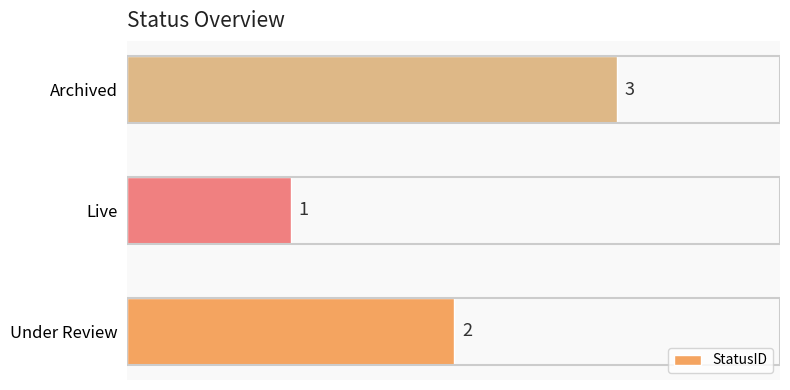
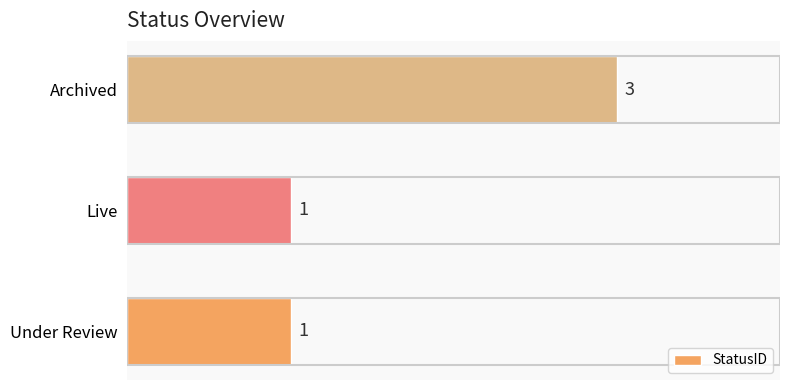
  {
    "Archived": 3,
    "Live": 1,
-   "Under Review": 2
+   "Under Review": 1
  }
